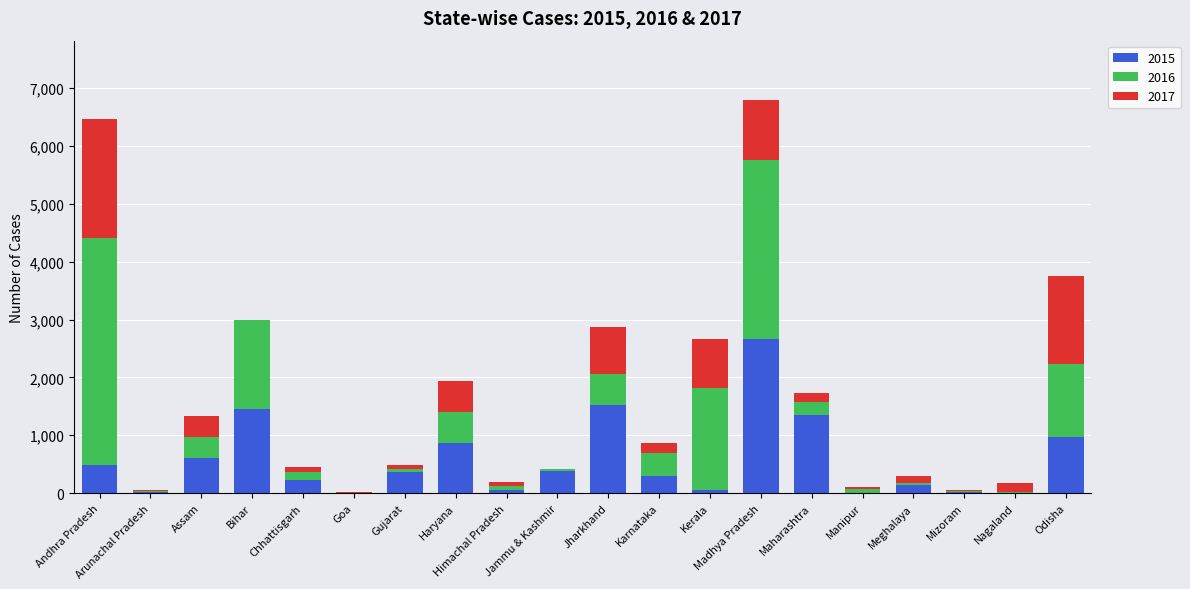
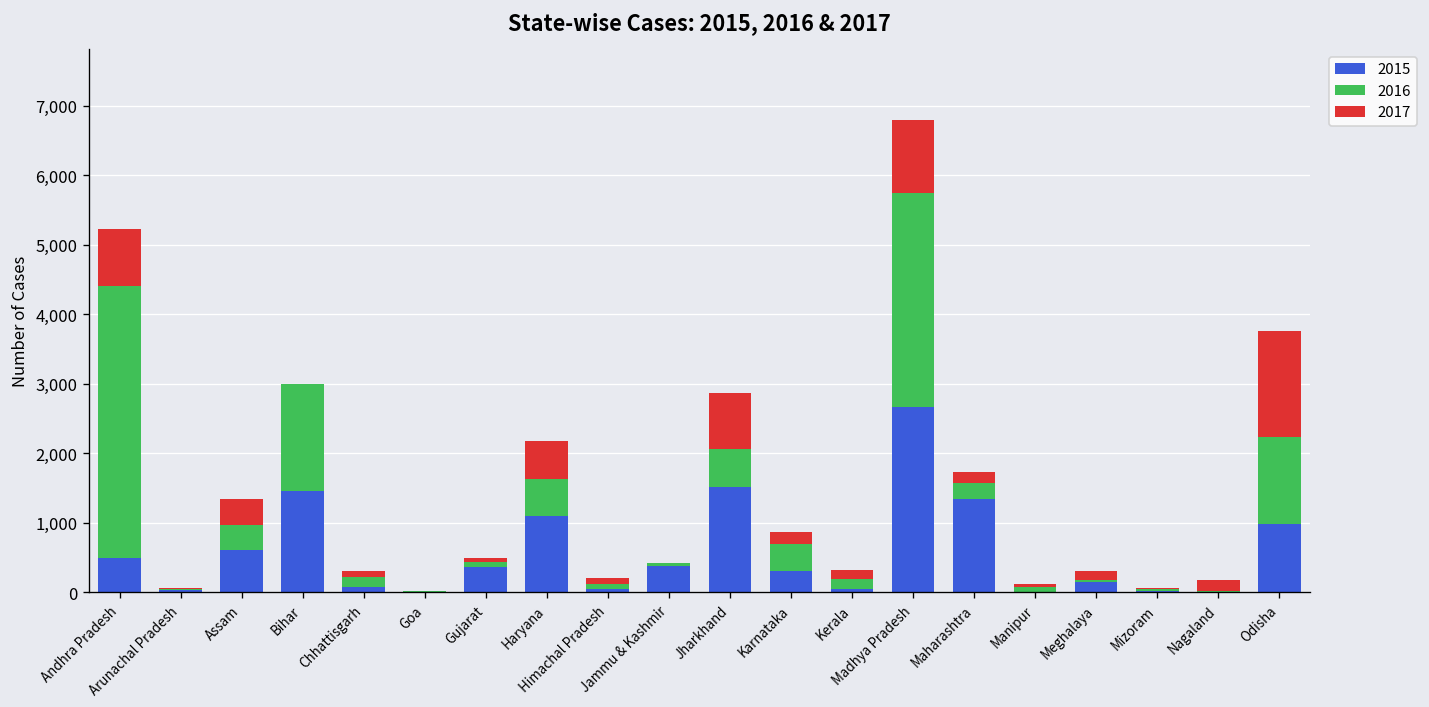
  {
    "2015": {
      "Andhra Pradesh": "500",
      "Assam": "600",
      "Bihar": "1,500",
-     "Chhattisgarh": "200",
+     "Chhattisgarh": "100",
      "Gujarat": "400",
-     "Haryana": "900",
+     "Haryana": "1,100",
      "Himachal Pradesh": "100",
      "Jammu & Kashmir": "400",
      "Jharkhand": "1,500",
      "Karnataka": "300",
      "Kerala": "0",
      "Madhya Pradesh": "2,700",
      "Maharashtra": "1,300",
      "Manipur": "0",
      "Meghalaya": "100",
      "Odisha": "1,000"
    },
    "2016": {
      "Andhra Pradesh": "3,900",
      "Assam": "400",
      "Bihar": "1,500",
      "Chhattisgarh": "100",
      "Gujarat": "100",
      "Haryana": "500",
      "Himachal Pradesh": "100",
      "Jammu & Kashmir": "0",
      "Jharkhand": "500",
      "Karnataka": "400",
-     "Kerala": "1,800",
+     "Kerala": "100",
      "Madhya Pradesh": "3,100",
      "Maharashtra": "200",
      "Manipur": "100",
      "Odisha": "1,300"
    },
    "2017": {
-     "Andhra Pradesh": "2,100",
+     "Andhra Pradesh": "800",
      "Assam": "400",
      "Bihar": "0",
      "Chhattisgarh": "100",
      "Gujarat": "100",
      "Haryana": "500",
      "Himachal Pradesh": "100",
      "Jharkhand": "800",
      "Karnataka": "200",
-     "Kerala": "800",
+     "Kerala": "100",
      "Madhya Pradesh": "1,000",
      "Maharashtra": "200",
      "Manipur": "0",
      "Meghalaya": "100",
      "Nagaland": "200",
      "Odisha": "1,500"
    }
  }
